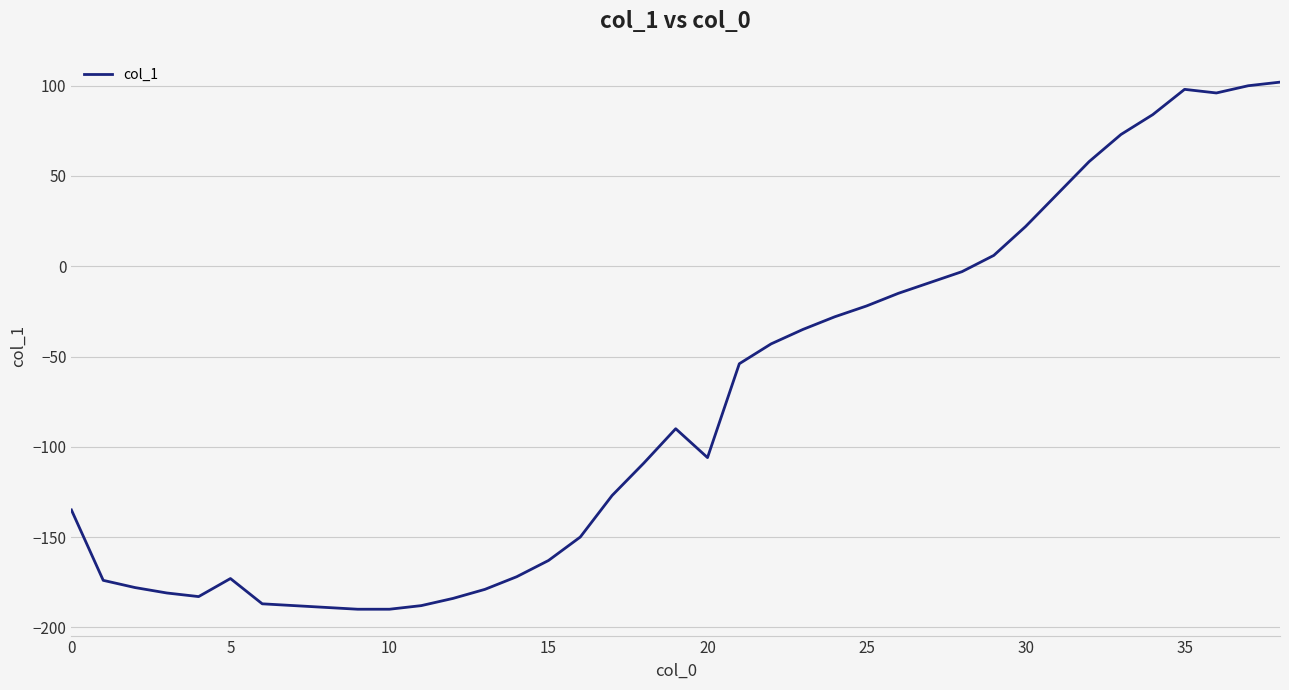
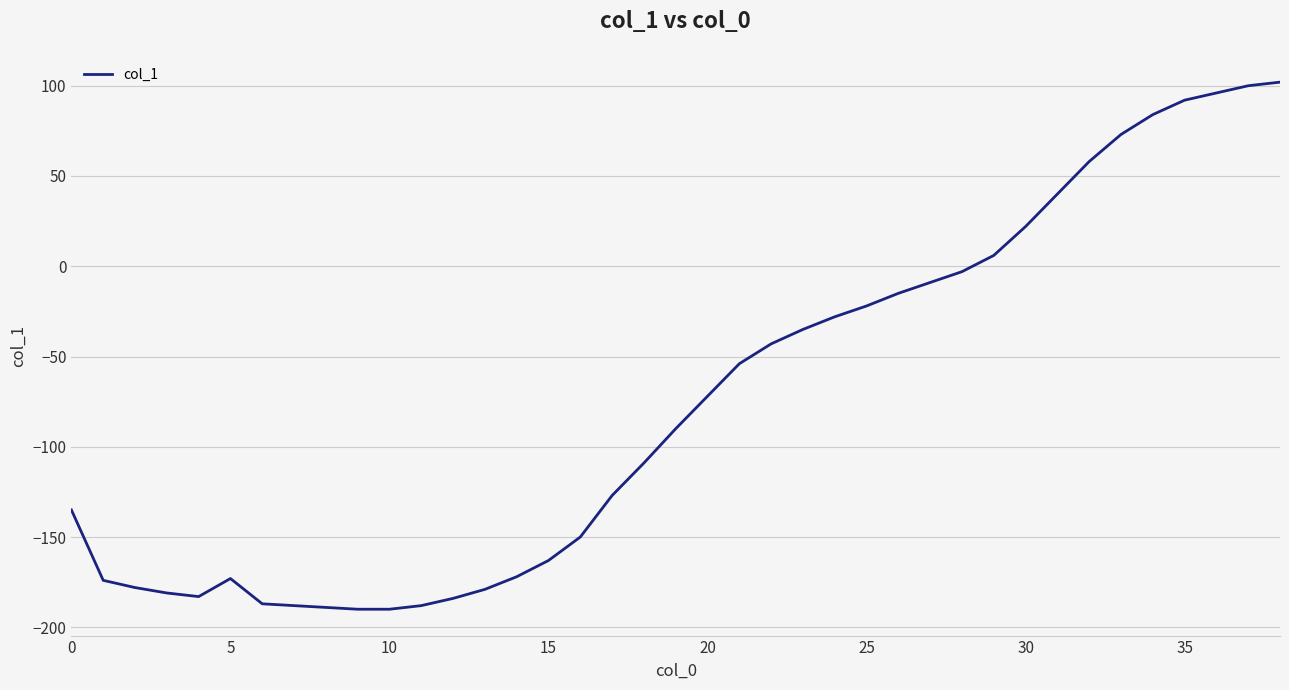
  {
    "0": -135,
    "5": -173,
    "10": -190,
    "15": -163,
-   "20": -106,
+   "20": -72,
    "25": -22,
    "30": 22,
-   "35": 98
+   "35": 92
  }
